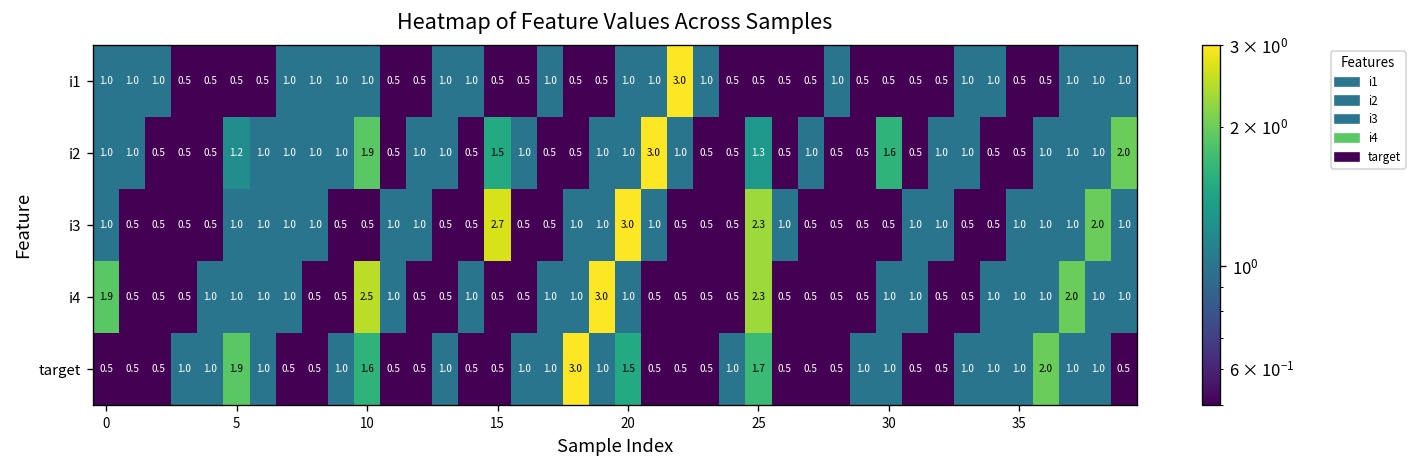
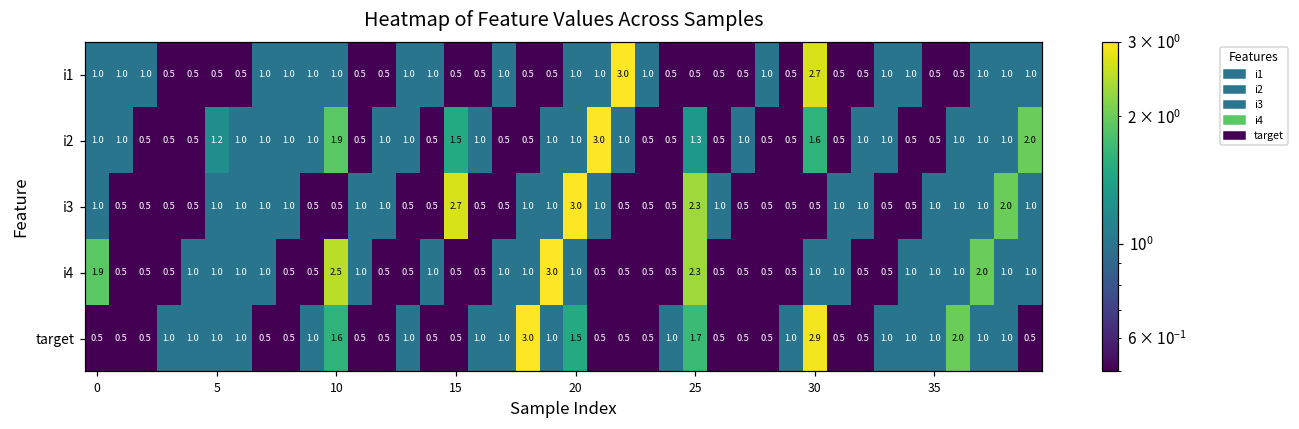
  {
    "i1": {
      "0": 1.0,
      "5": 0.5,
      "10": 1.0,
      "15": 0.5,
      "20": 1.0,
      "25": 0.5,
-     "30": 0.5,
+     "30": 2.7,
      "35": 0.5
    },
    "i2": {
      "0": 1.0,
      "5": 1.2,
      "10": 1.9,
      "15": 1.5,
      "20": 1.0,
      "25": 1.3,
      "30": 1.6,
      "35": 0.5
    },
    "i3": {
      "0": 1.0,
      "5": 1.0,
      "10": 0.5,
      "15": 2.7,
      "20": 3.0,
      "25": 2.3,
      "30": 0.5,
      "35": 1.0
    },
    "i4": {
      "0": 1.9,
      "5": 1.0,
      "10": 2.5,
      "15": 0.5,
      "20": 1.0,
      "25": 2.3,
      "30": 1.0,
      "35": 1.0
    },
    "target": {
      "0": 0.5,
-     "5": 1.9,
+     "5": 1.0,
      "10": 1.6,
      "15": 0.5,
      "20": 1.5,
      "25": 1.7,
-     "30": 1.0,
+     "30": 2.9,
      "35": 1.0
    }
  }
